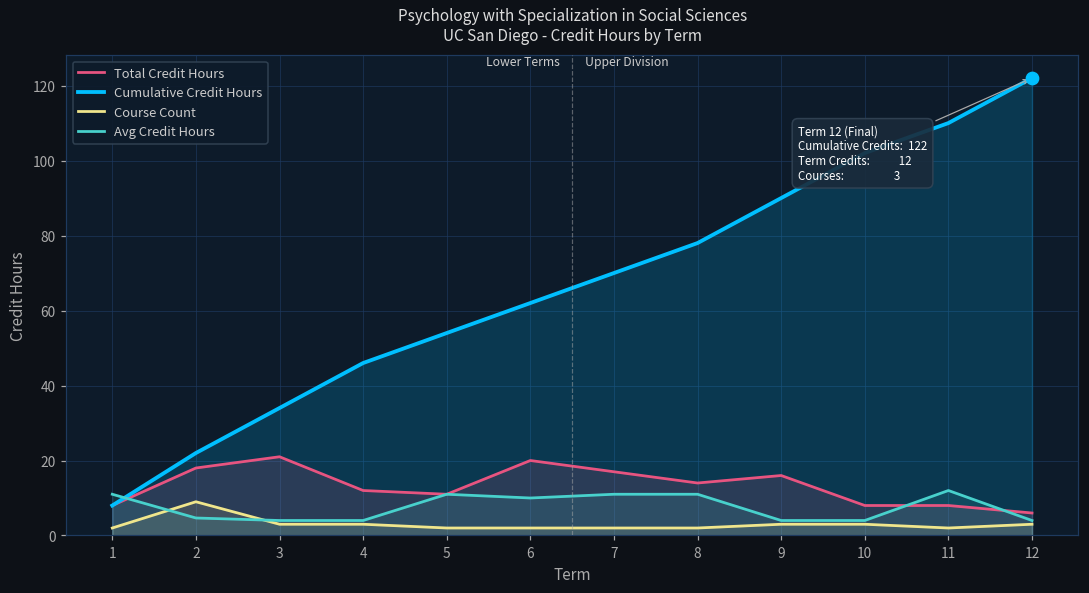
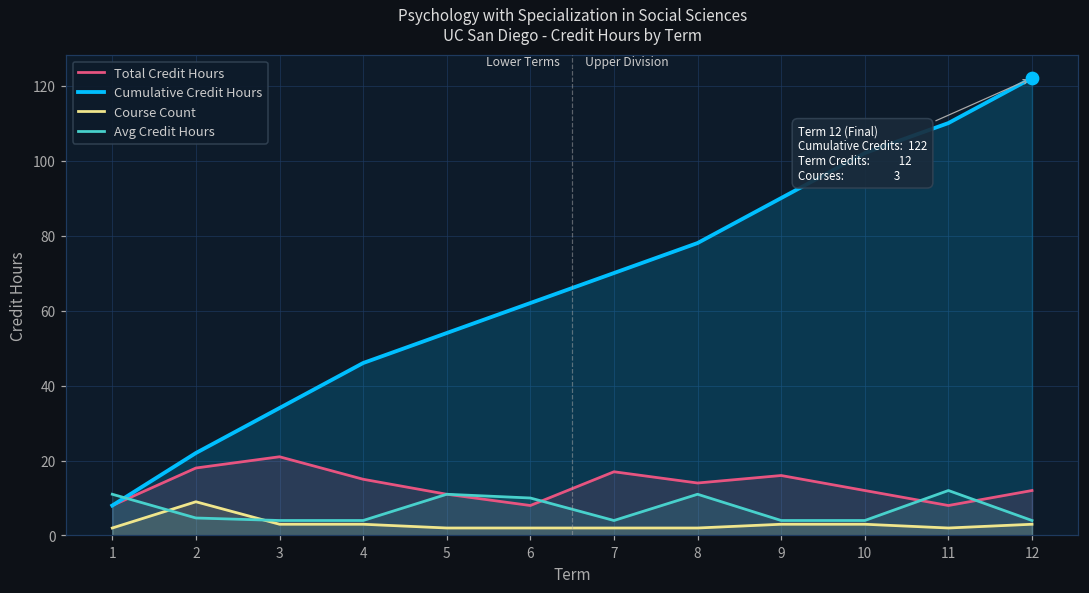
  {
    "Total Credit Hours": {
      "2": 18,
      "3": 21,
-     "4": 12,
-     "6": 20,
+     "4": 15,
+     "6": 8,
      "7": 17,
      "8": 14,
      "9": 16,
-     "10": 8,
+     "10": 12,
      "11": 8,
-     "12": 6
+     "12": 12
    },
    "Course Count": {
      "1": 2,
      "2": 9,
      "3": 3,
      "4": 3,
      "5": 2,
      "6": 2,
      "7": 2,
      "8": 2,
      "9": 3,
      "10": 3,
      "11": 2,
      "12": 3
    },
    "Avg Credit Hours": {
      "1": 11,
      "2": 5,
      "3": 4,
      "4": 4,
      "6": 10,
-     "7": 11,
+     "7": 4,
      "8": 11,
      "9": 4,
      "10": 4,
      "11": 12,
      "12": 4
    }
  }
